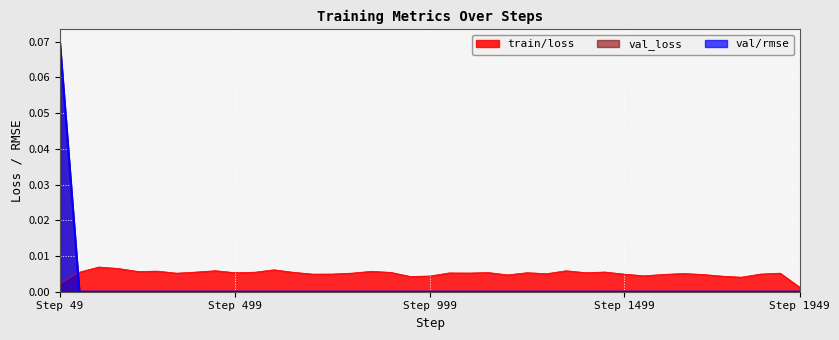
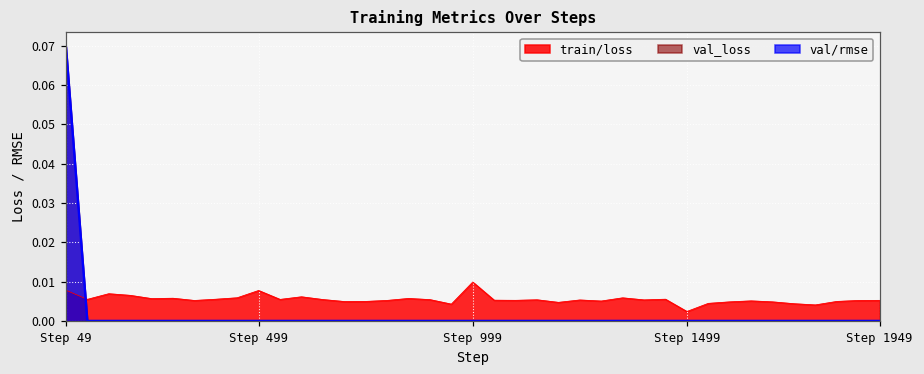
  {
    "train/loss": {
-     "Step 49": 0.002,
-     "Step 499": 0.005,
-     "Step 999": 0.004,
-     "Step 1499": 0.005,
-     "Step 1949": 0.001
+     "Step 49": 0.008,
+     "Step 499": 0.008,
+     "Step 999": 0.010,
+     "Step 1499": 0.002,
+     "Step 1949": 0.005
    },
    "val/rmse": {
      "Step 49": 0.070,
      "Step 499": 0.000,
      "Step 999": 0.000,
      "Step 1499": 0.000,
      "Step 1949": 0.000
    }
  }
